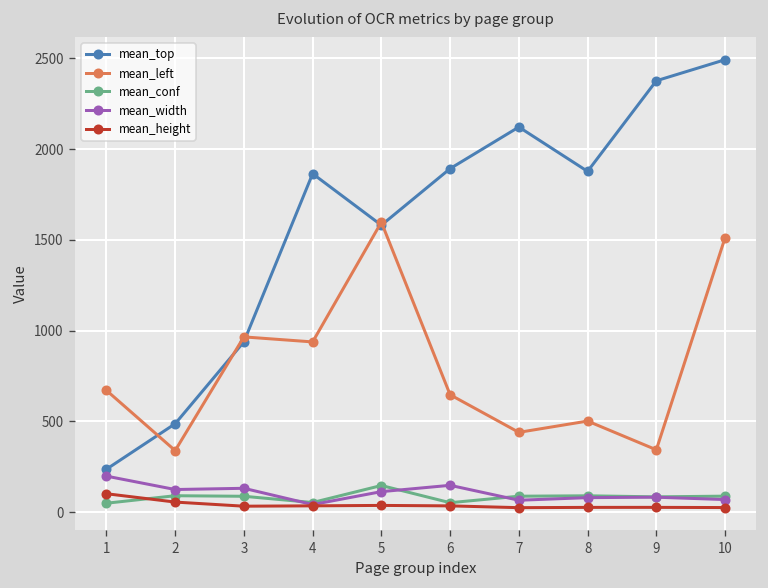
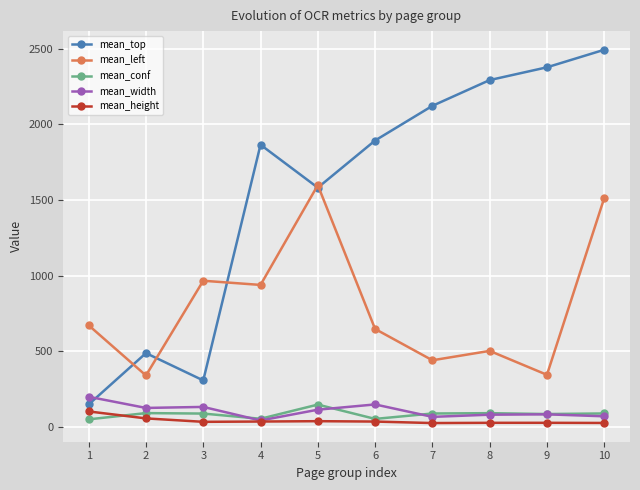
  {
    "mean_top": {
-     "1": 240,
+     "1": 150,
      "2": 490,
-     "3": 940,
+     "3": 310,
      "4": 1860,
      "5": 1580,
      "6": 1890,
      "7": 2120,
-     "8": 1880,
+     "8": 2290,
      "9": 2380,
      "10": 2490
    },
    "mean_left": {
      "1": 670,
      "2": 340,
      "3": 970,
      "4": 940,
      "5": 1600,
      "6": 650,
      "7": 440,
      "8": 500,
      "9": 340,
      "10": 1510
    },
    "mean_conf": {
      "1": 50,
      "2": 90,
      "3": 90,
      "5": 150,
      "6": 50,
      "7": 90,
      "10": 90
    },
    "mean_width": {
      "1": 200,
      "2": 120,
      "3": 130,
      "5": 110,
      "6": 150,
      "7": 70,
      "10": 70
    },
    "mean_height": {
      "1": 100,
      "2": 60,
      "3": 30,
      "5": 40,
      "6": 30,
      "7": 20,
      "8": 30,
      "9": 30,
      "10": 30
    }
  }
